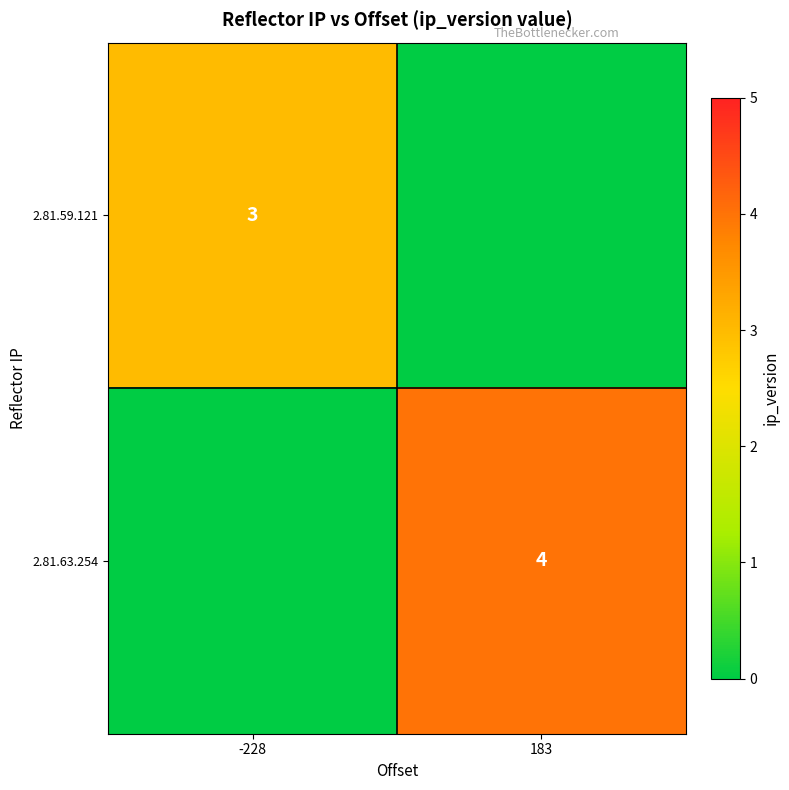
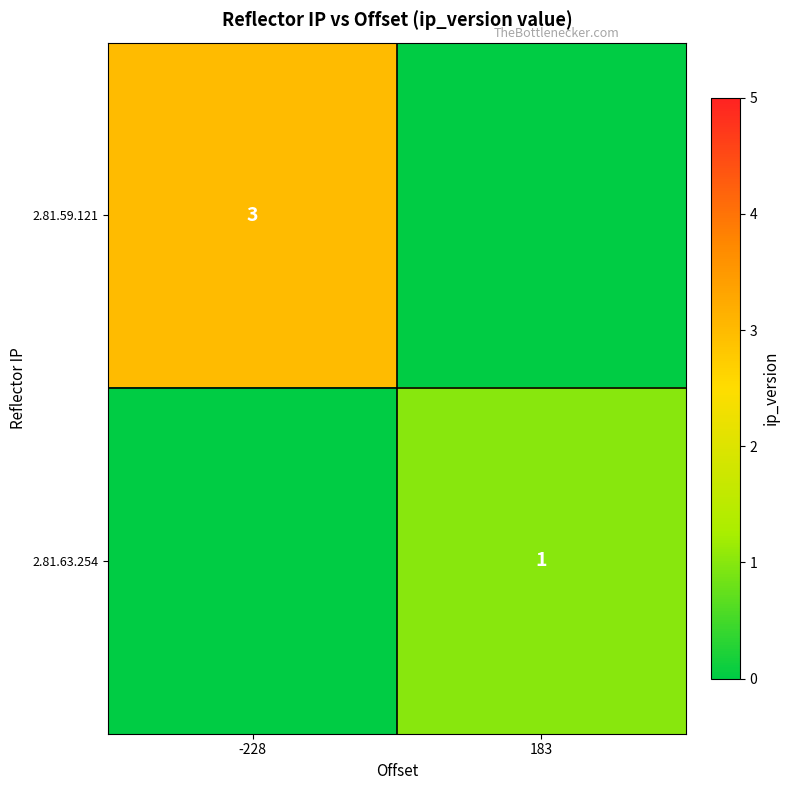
  {
    "2.81.59.121": {
      "-228": 3
    },
    "2.81.63.254": {
-     "183": 4
+     "183": 1
    }
  }
